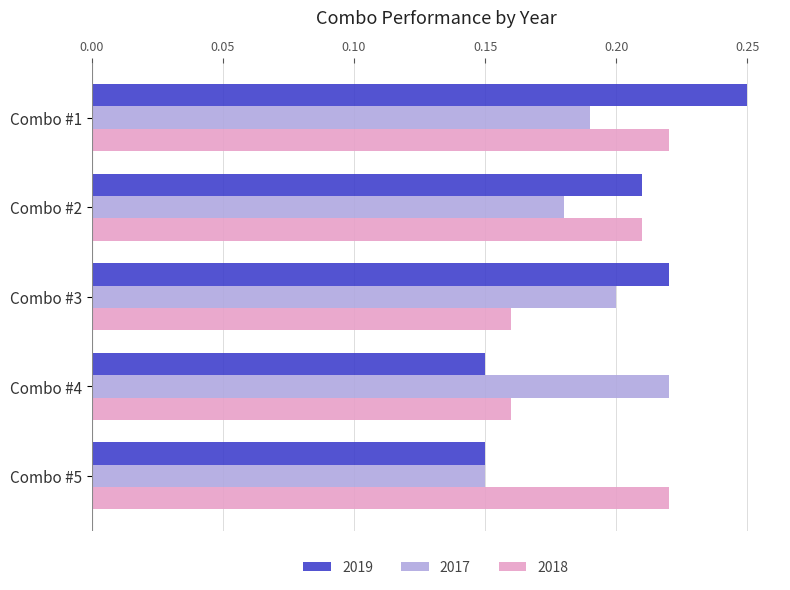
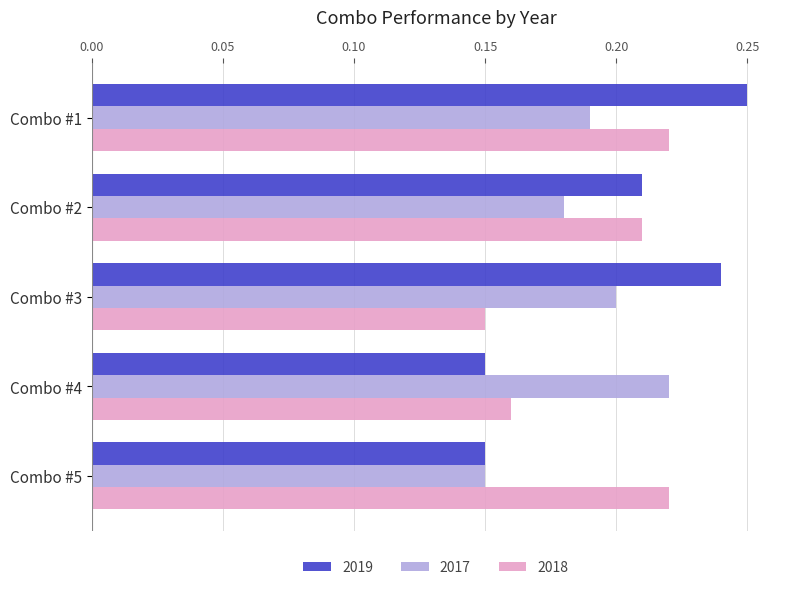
  {
    "2019": {
      "Combo #1": 0.25,
      "Combo #2": 0.21,
-     "Combo #3": 0.22,
+     "Combo #3": 0.24,
      "Combo #4": 0.15,
      "Combo #5": 0.15
    },
    "2017": {
      "Combo #1": 0.19,
      "Combo #2": 0.18,
      "Combo #3": 0.20,
      "Combo #4": 0.22,
      "Combo #5": 0.15
    },
    "2018": {
      "Combo #1": 0.22,
      "Combo #2": 0.21,
-     "Combo #3": 0.16,
+     "Combo #3": 0.15,
      "Combo #4": 0.16,
      "Combo #5": 0.22
    }
  }
